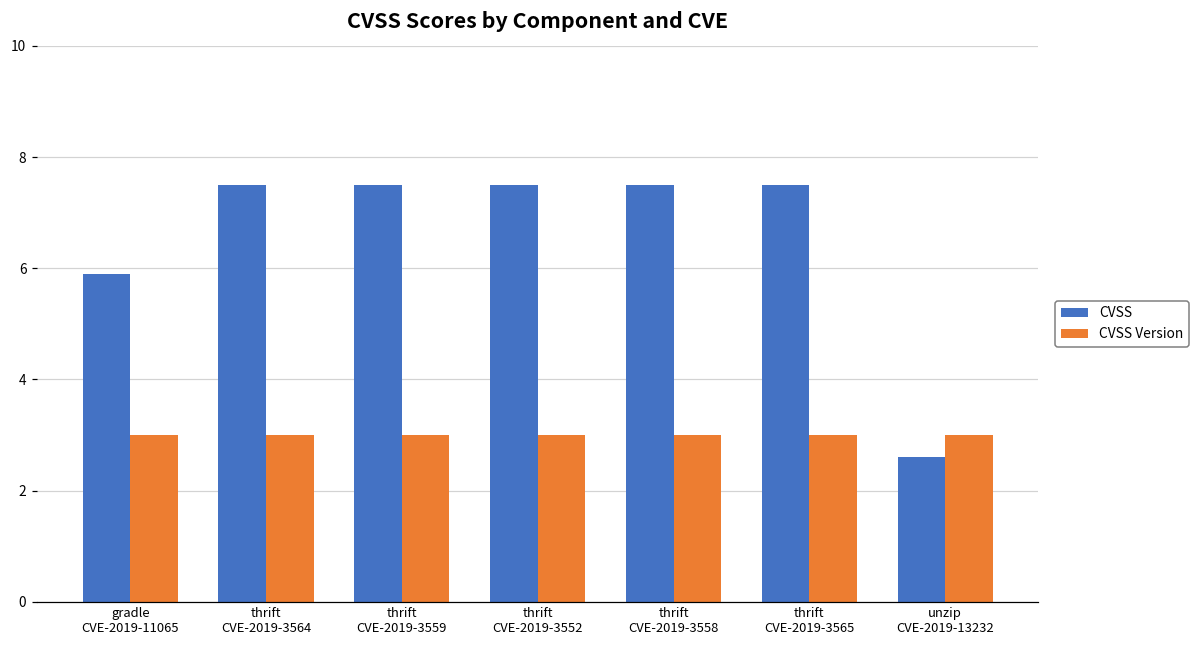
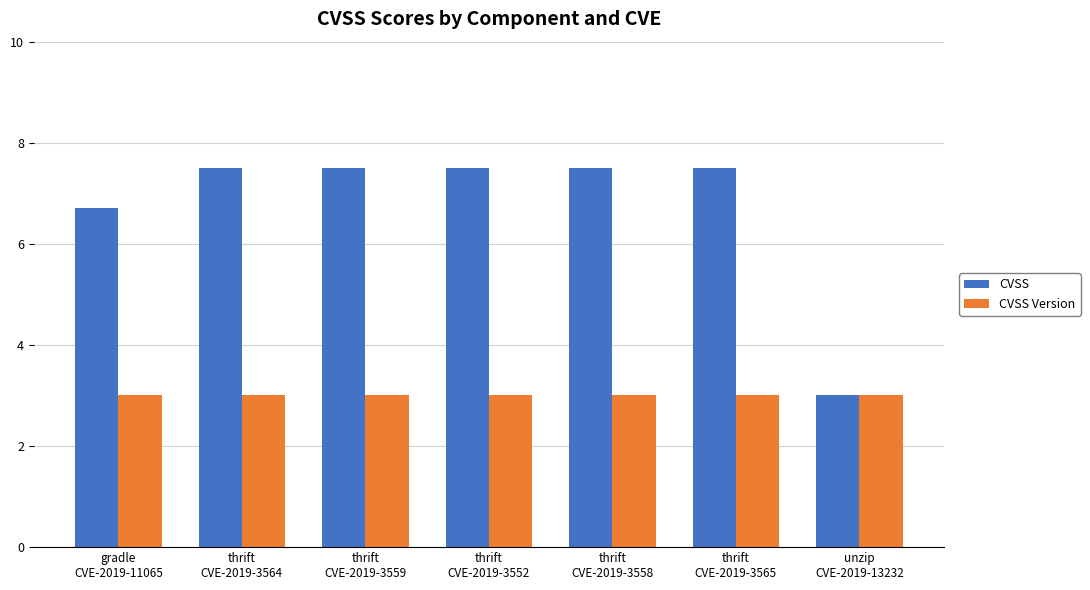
  {
    "CVSS": {
-     "gradle CVE-2019-11065": 5.9,
+     "gradle CVE-2019-11065": 6.7,
      "thrift CVE-2019-3564": 7.5,
      "thrift CVE-2019-3559": 7.5,
      "thrift CVE-2019-3552": 7.5,
      "thrift CVE-2019-3558": 7.5,
      "thrift CVE-2019-3565": 7.5,
-     "unzip CVE-2019-13232": 2.6
+     "unzip CVE-2019-13232": 3.0
    },
    "CVSS Version": {
      "gradle CVE-2019-11065": 3.0,
      "thrift CVE-2019-3564": 3.0,
      "thrift CVE-2019-3559": 3.0,
      "thrift CVE-2019-3552": 3.0,
      "thrift CVE-2019-3558": 3.0,
      "thrift CVE-2019-3565": 3.0,
      "unzip CVE-2019-13232": 3.0
    }
  }
